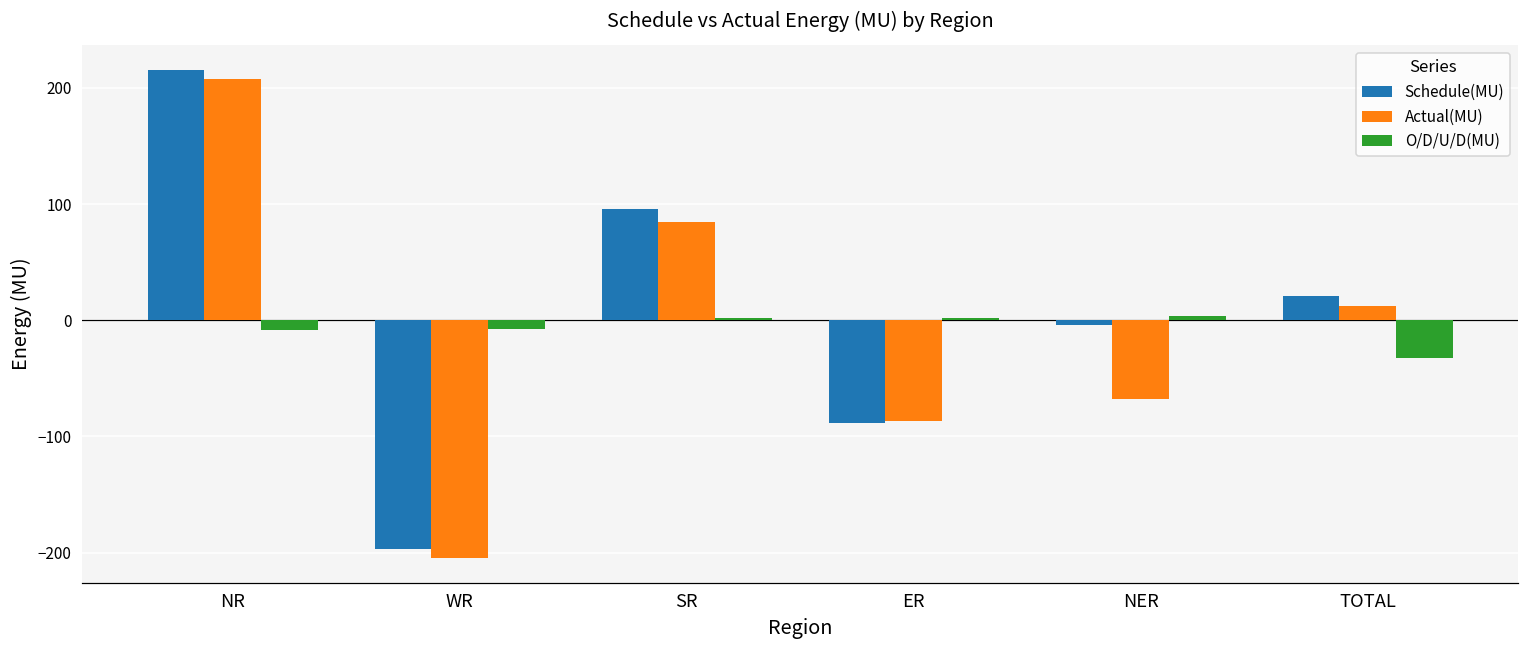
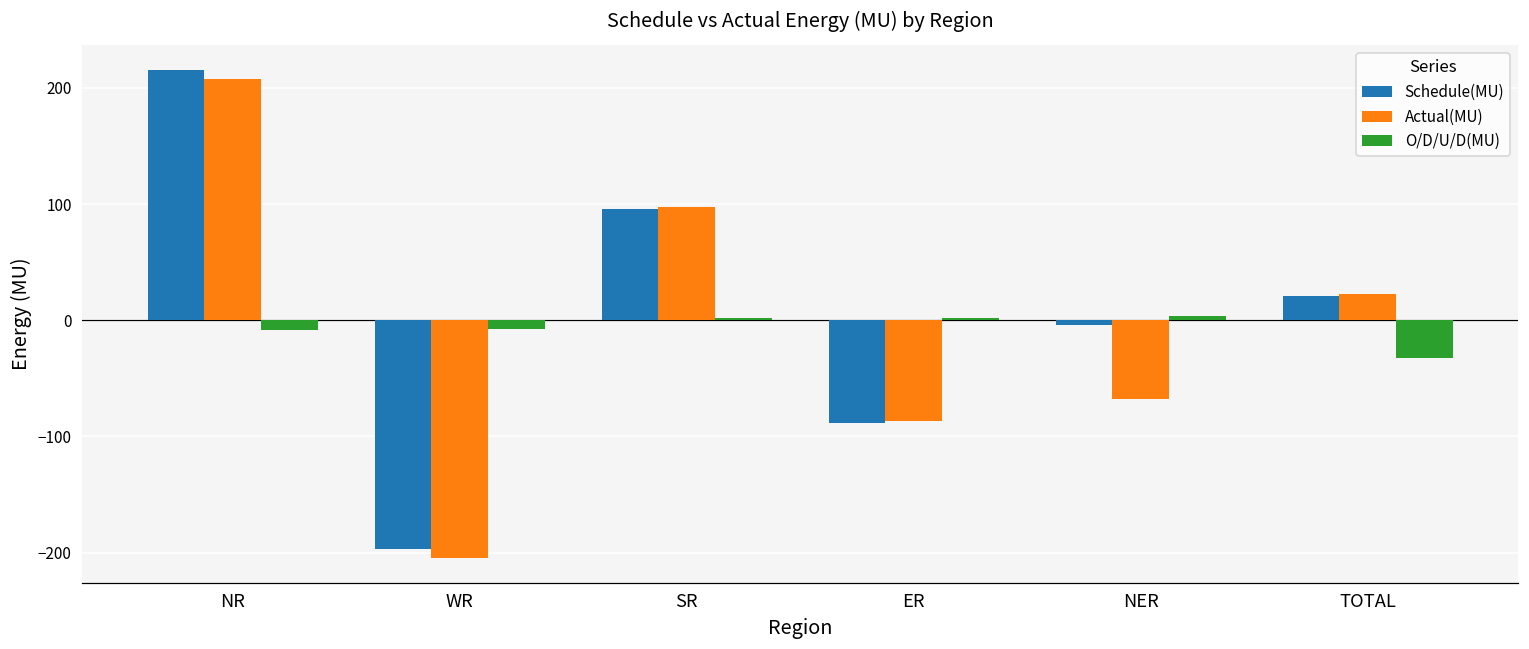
  {
    "Schedule(MU)": {
      "NR": 216,
      "WR": -197,
      "SR": 96,
      "ER": -89,
      "NER": -4,
      "TOTAL": 21
    },
    "Actual(MU)": {
      "NR": 207,
      "WR": -205,
-     "SR": 84,
+     "SR": 98,
      "ER": -87,
      "NER": -68,
-     "TOTAL": 12
+     "TOTAL": 23
    },
    "O/D/U/D(MU)": {
      "NR": -8,
      "WR": -8,
      "NER": 3,
      "TOTAL": -32
    }
  }
